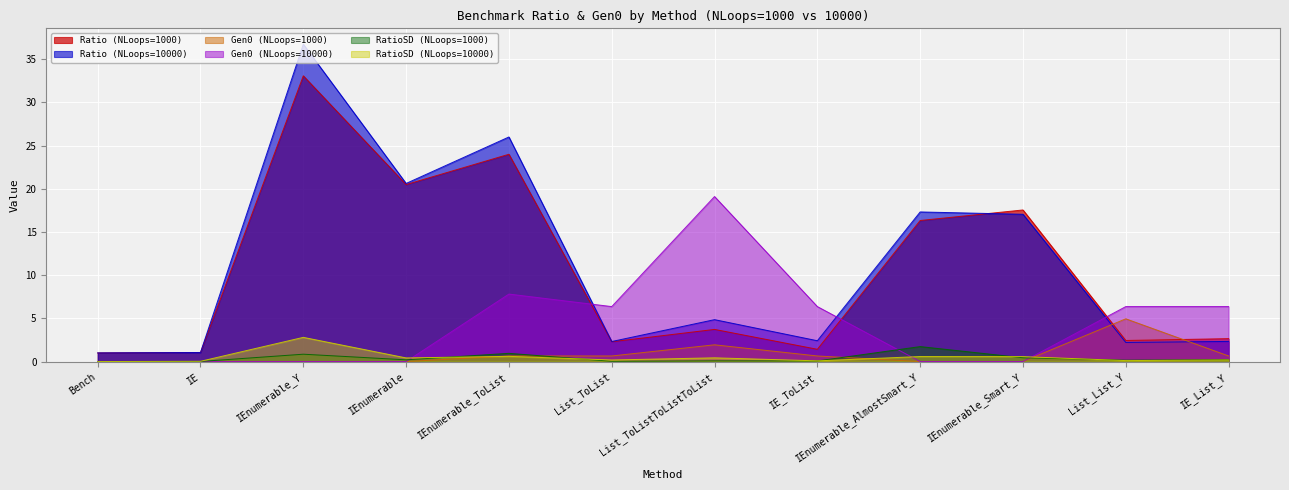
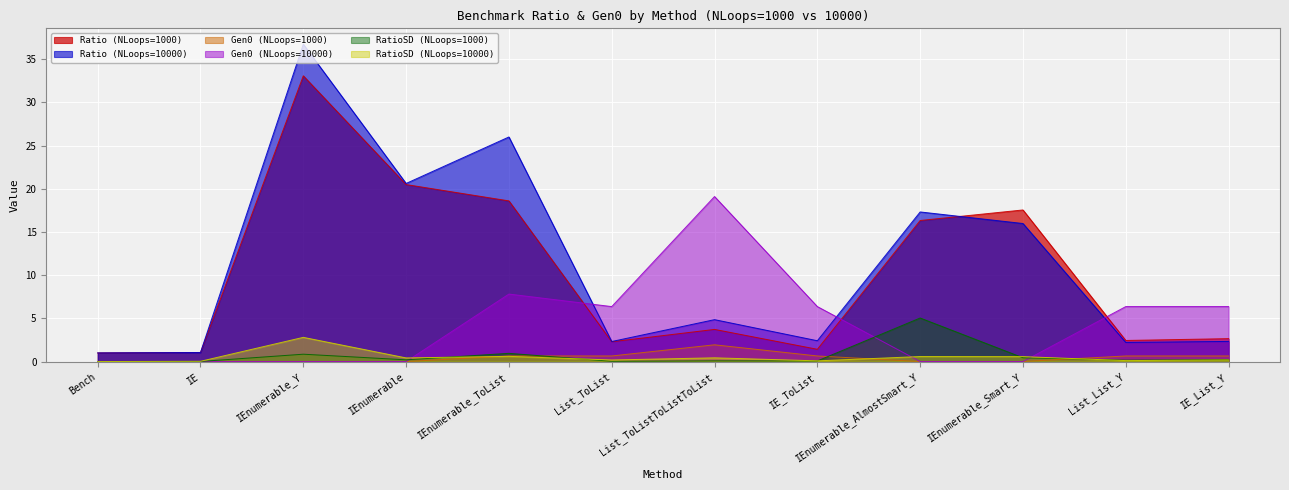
  {
    "Ratio (NLoops=1000)": {
      "IEnumerable_Y": 33,
-     "IEnumerable_ToList": 24,
+     "IEnumerable_ToList": 19,
      "List_ToListToListToList": 4,
      "IE_ToList": 1,
      "IEnumerable_AlmostSmart_Y": 16,
      "IEnumerable_Smart_Y": 18,
      "IE_List_Y": 3
    },
    "Ratio (NLoops=10000)": {
      "IEnumerable_ToList": 26,
      "List_ToListToListToList": 5,
      "IE_ToList": 2,
      "IEnumerable_AlmostSmart_Y": 17,
-     "IEnumerable_Smart_Y": 17,
+     "IEnumerable_Smart_Y": 16,
      "IE_List_Y": 2
    },
    "Gen0 (NLoops=1000)": {
      "List_ToList": 1,
      "List_ToListToListToList": 2,
      "IE_ToList": 1,
-     "List_List_Y": 5,
+     "List_List_Y": 1,
      "IE_List_Y": 1
    },
    "Gen0 (NLoops=10000)": {
      "IEnumerable_ToList": 8,
      "List_ToList": 6,
      "List_ToListToListToList": 19,
      "IE_ToList": 6,
      "List_List_Y": 6,
      "IE_List_Y": 6
    },
    "RatioSD (NLoops=1000)": {
      "IEnumerable_Y": 1,
      "IEnumerable_ToList": 1,
      "List_ToListToListToList": 0,
-     "IEnumerable_AlmostSmart_Y": 2
+     "IEnumerable_AlmostSmart_Y": 5
    },
    "RatioSD (NLoops=10000)": {
      "IEnumerable_Y": 3,
      "List_ToListToListToList": 0,
      "IEnumerable_AlmostSmart_Y": 1
    }
  }
